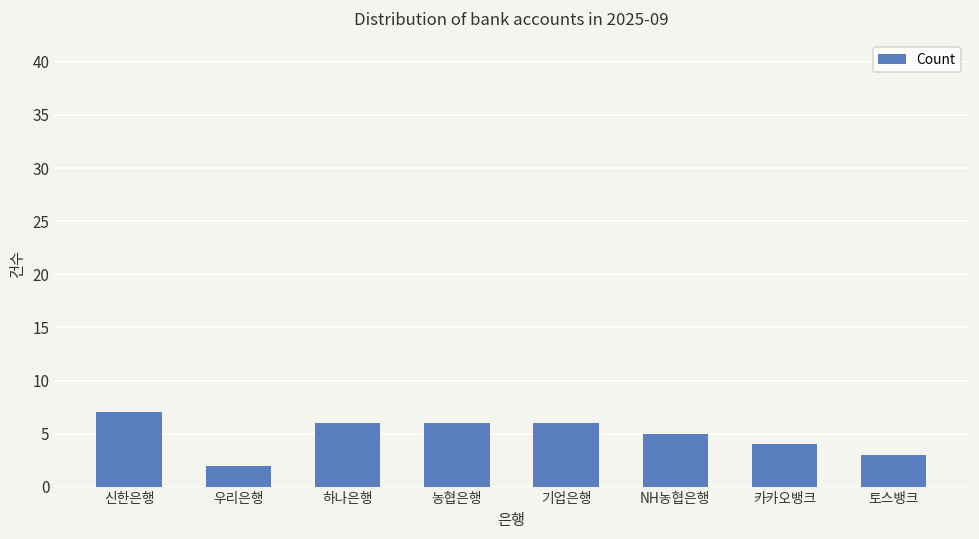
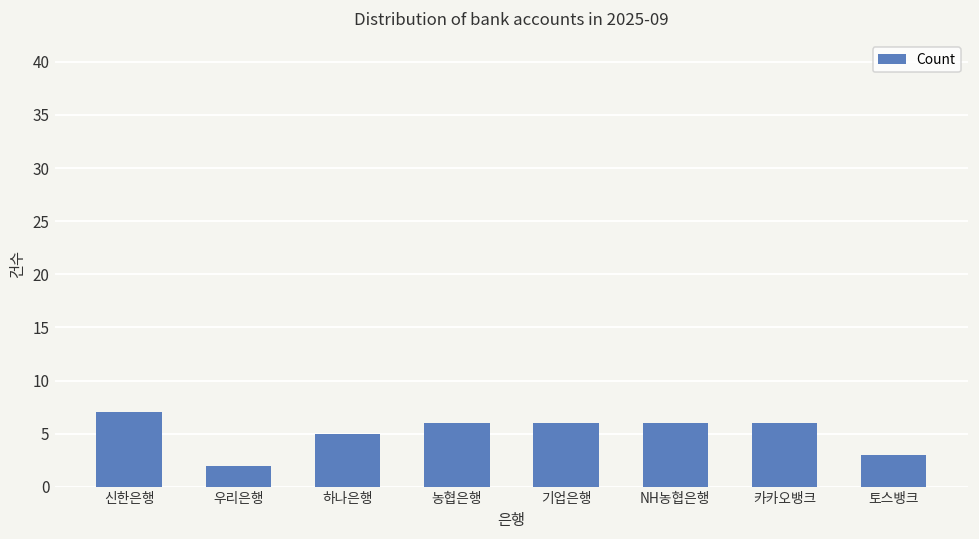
  {
    "신한은행": 7,
    "우리은행": 2,
-   "하나은행": 6,
+   "하나은행": 5,
    "농협은행": 6,
    "기업은행": 6,
-   "NH농협은행": 5,
-   "카카오뱅크": 4,
+   "NH농협은행": 6,
+   "카카오뱅크": 6,
    "토스뱅크": 3
  }
